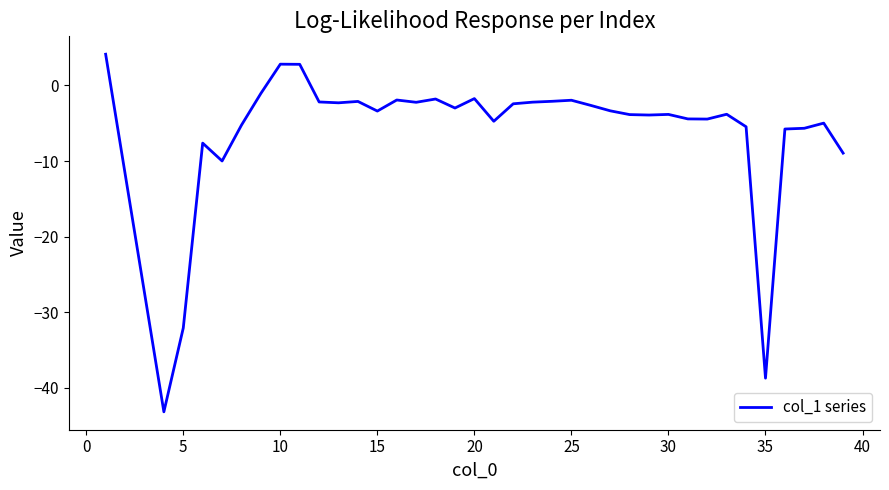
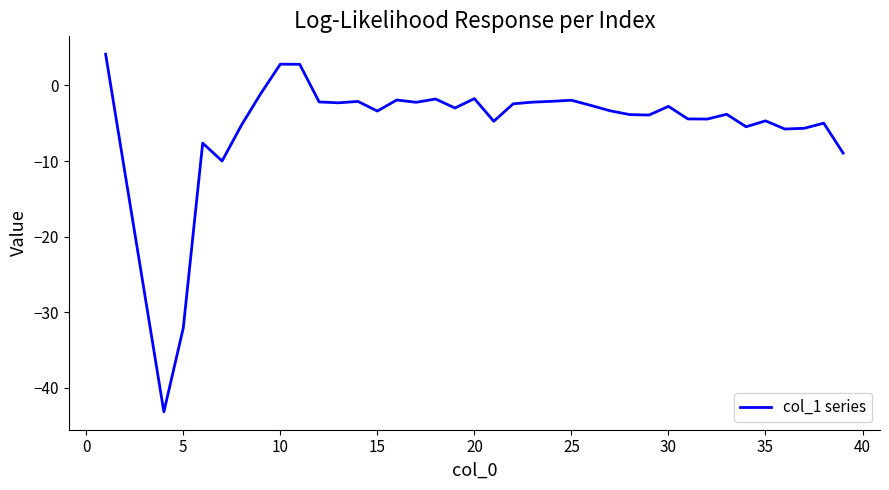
  {
    "5": -32,
    "10": 3,
    "15": -3,
    "20": -2,
    "25": -2,
-   "30": -4,
-   "35": -39
+   "30": -3,
+   "35": -5
  }
